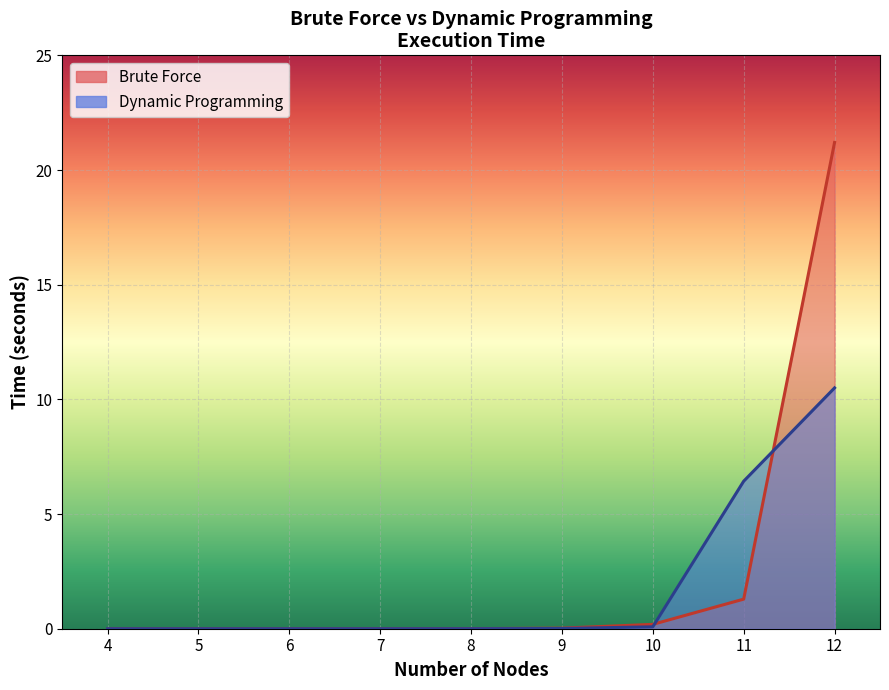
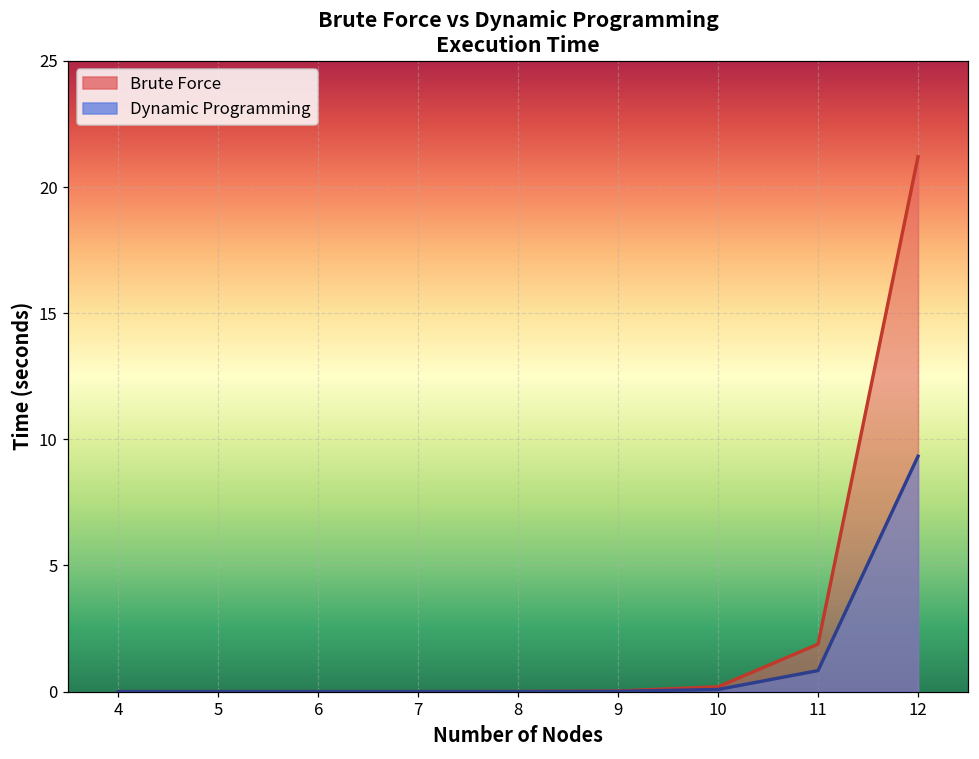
  {
    "Brute Force": {
-     "11": 1.3,
+     "11": 1.9,
      "12": 21.2
    },
    "Dynamic Programming": {
-     "11": 6.4,
-     "12": 10.5
+     "11": 0.8,
+     "12": 9.3
    }
  }
